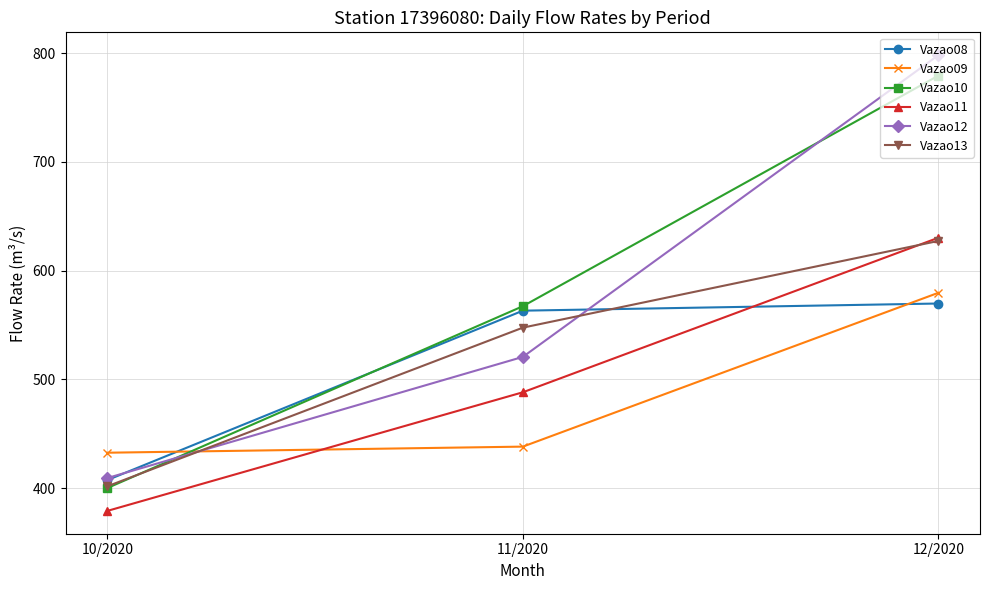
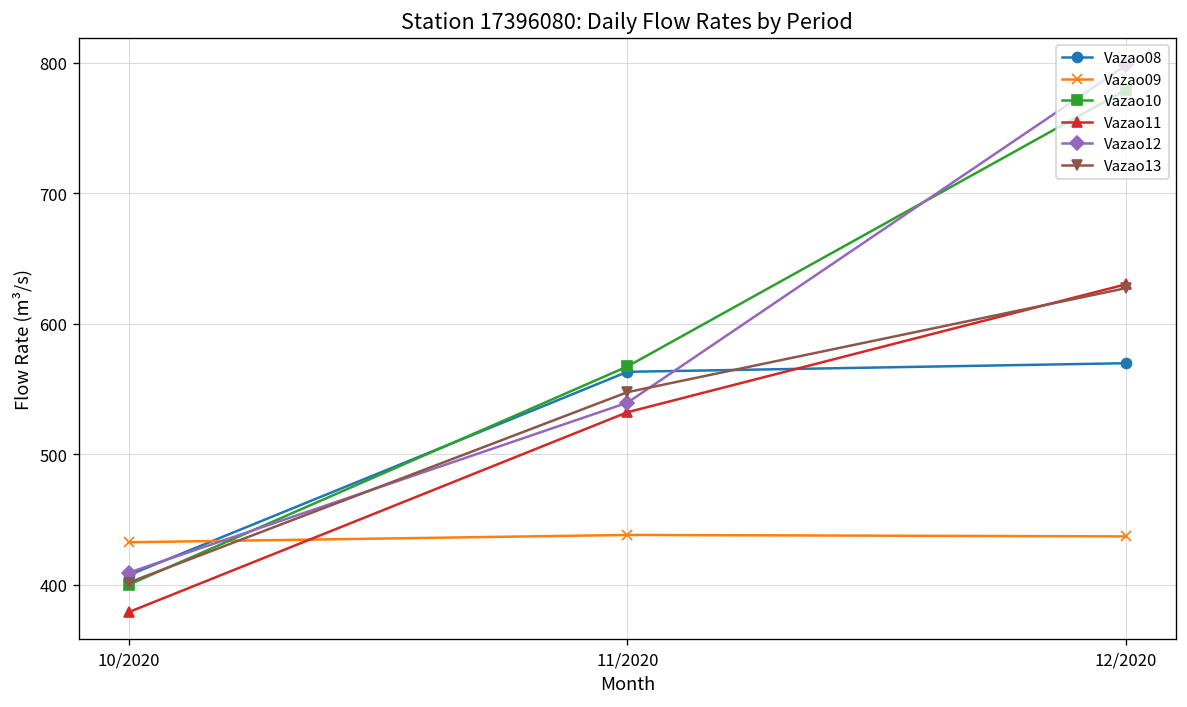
  {
    "Vazao08": {
      "11/2020": 563,
      "12/2020": 570
    },
    "Vazao09": {
      "10/2020": 433,
      "11/2020": 438,
-     "12/2020": 580
+     "12/2020": 437
    },
    "Vazao10": {
      "11/2020": 567
    },
    "Vazao11": {
      "10/2020": 379,
-     "11/2020": 488,
+     "11/2020": 532,
      "12/2020": 630
    },
    "Vazao12": {
-     "11/2020": 521
+     "11/2020": 540
    },
    "Vazao13": {
      "11/2020": 548,
      "12/2020": 627
    }
  }
